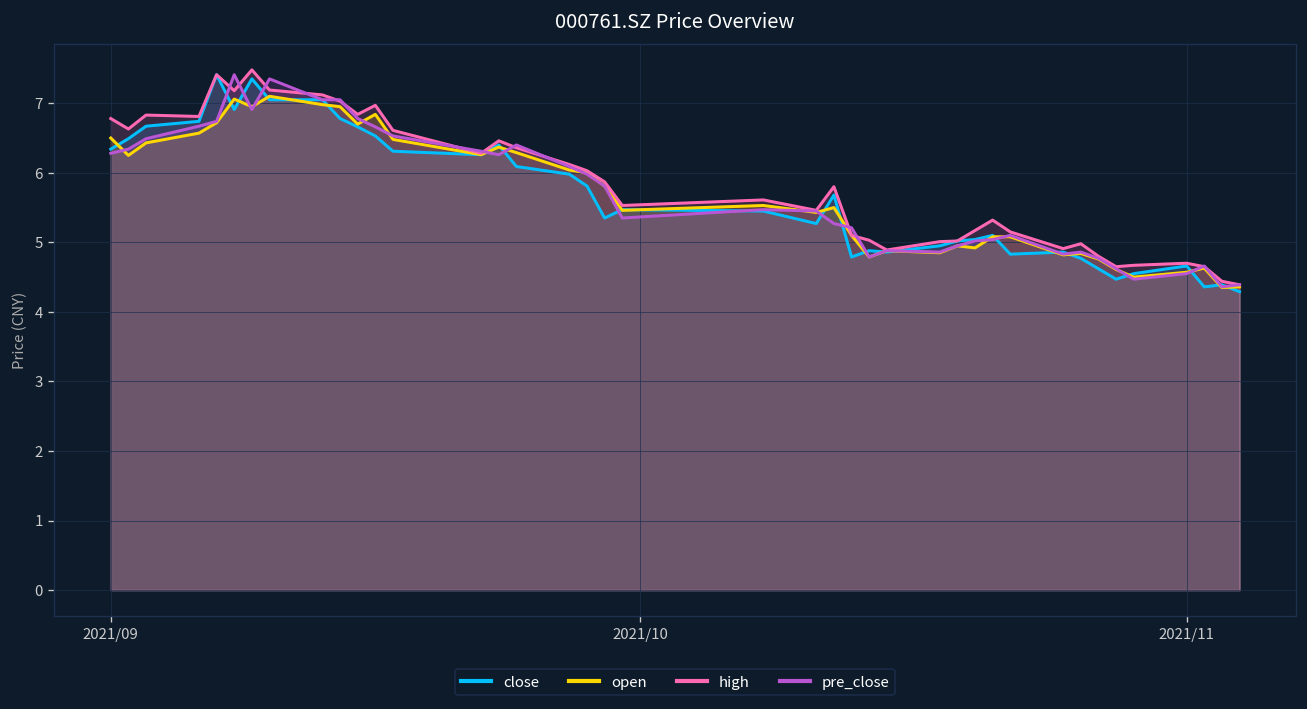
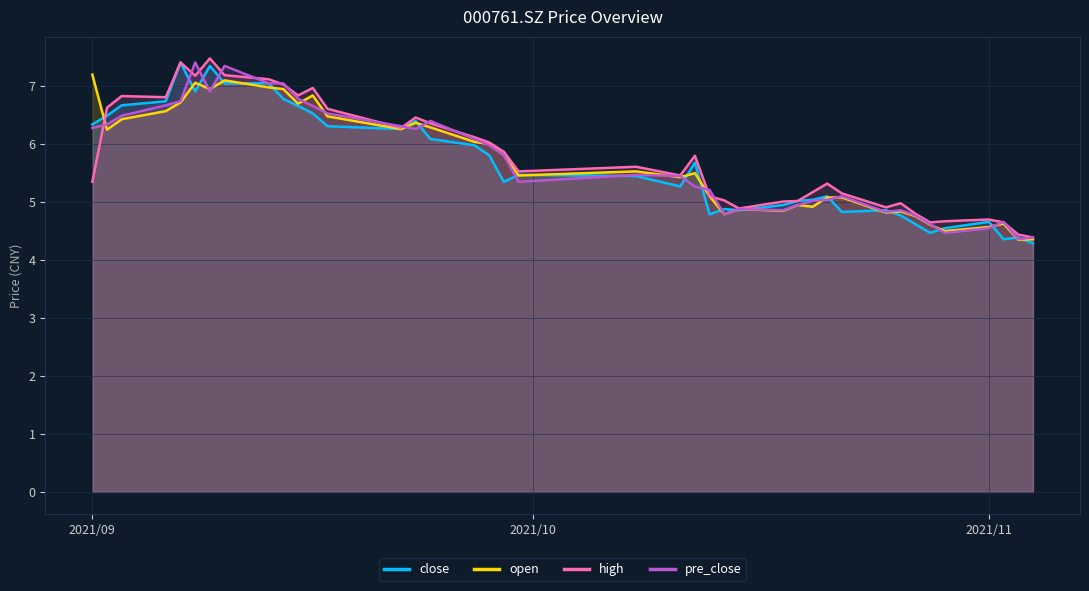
  {
    "close": {
      "2021/09": 6.3
    },
    "open": {
-     "2021/09": 6.5
+     "2021/09": 7.2
    },
    "high": {
-     "2021/09": 6.8
+     "2021/09": 5.4
    },
    "pre_close": {
      "2021/09": 6.3
    }
  }
